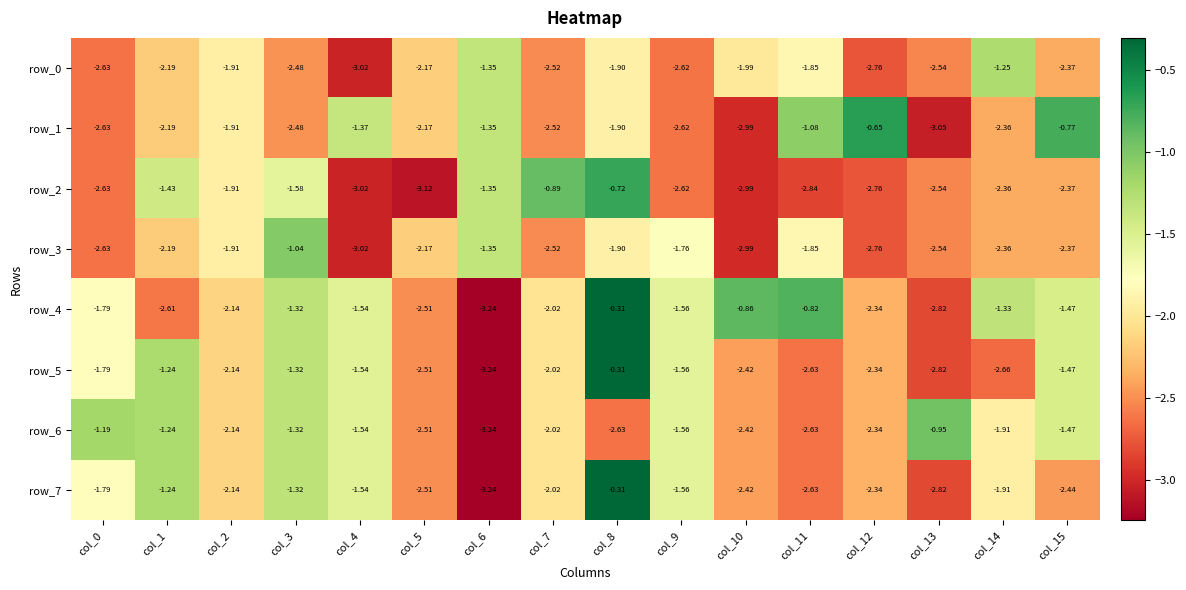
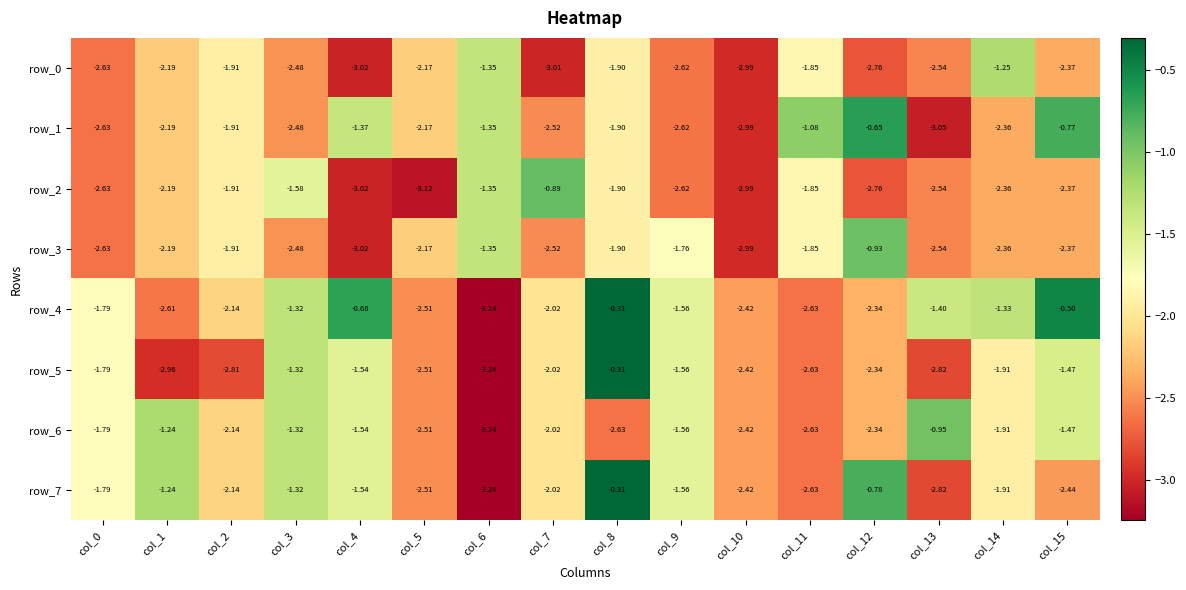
  {
    "row_0": {
      "col_0": -2.63,
      "col_1": -2.19,
      "col_2": -1.91,
      "col_3": -2.48,
      "col_4": -3.02,
      "col_5": -2.17,
      "col_6": -1.35,
-     "col_7": -2.52,
+     "col_7": -3.01,
      "col_8": -1.90,
      "col_9": -2.62,
-     "col_10": -1.99,
+     "col_10": -2.99,
      "col_11": -1.85,
      "col_12": -2.76,
      "col_13": -2.54,
      "col_14": -1.25,
      "col_15": -2.37
    },
    "row_1": {
      "col_0": -2.63,
      "col_1": -2.19,
      "col_2": -1.91,
      "col_3": -2.48,
      "col_4": -1.37,
      "col_5": -2.17,
      "col_6": -1.35,
      "col_7": -2.52,
      "col_8": -1.90,
      "col_9": -2.62,
      "col_10": -2.99,
      "col_11": -1.08,
      "col_12": -0.65,
      "col_13": -3.05,
      "col_14": -2.36,
      "col_15": -0.77
    },
    "row_2": {
      "col_0": -2.63,
-     "col_1": -1.43,
+     "col_1": -2.19,
      "col_2": -1.91,
      "col_3": -1.58,
      "col_4": -3.02,
      "col_5": -3.12,
      "col_6": -1.35,
      "col_7": -0.89,
-     "col_8": -0.72,
+     "col_8": -1.90,
      "col_9": -2.62,
      "col_10": -2.99,
-     "col_11": -2.84,
+     "col_11": -1.85,
      "col_12": -2.76,
      "col_13": -2.54,
      "col_14": -2.36,
      "col_15": -2.37
    },
    "row_3": {
      "col_0": -2.63,
      "col_1": -2.19,
      "col_2": -1.91,
-     "col_3": -1.04,
+     "col_3": -2.48,
      "col_4": -3.02,
      "col_5": -2.17,
      "col_6": -1.35,
      "col_7": -2.52,
      "col_8": -1.90,
      "col_9": -1.76,
      "col_10": -2.99,
      "col_11": -1.85,
-     "col_12": -2.76,
+     "col_12": -0.93,
      "col_13": -2.54,
      "col_14": -2.36,
      "col_15": -2.37
    },
    "row_4": {
      "col_0": -1.79,
      "col_1": -2.61,
      "col_2": -2.14,
      "col_3": -1.32,
-     "col_4": -1.54,
+     "col_4": -0.68,
      "col_5": -2.51,
      "col_6": -3.24,
      "col_7": -2.02,
      "col_8": -0.31,
      "col_9": -1.56,
-     "col_10": -0.86,
-     "col_11": -0.82,
+     "col_10": -2.42,
+     "col_11": -2.63,
      "col_12": -2.34,
-     "col_13": -2.82,
+     "col_13": -1.40,
      "col_14": -1.33,
-     "col_15": -1.47
+     "col_15": -0.50
    },
    "row_5": {
      "col_0": -1.79,
-     "col_1": -1.24,
-     "col_2": -2.14,
+     "col_1": -2.96,
+     "col_2": -2.81,
      "col_3": -1.32,
      "col_4": -1.54,
      "col_5": -2.51,
      "col_6": -3.24,
      "col_7": -2.02,
      "col_8": -0.31,
      "col_9": -1.56,
      "col_10": -2.42,
      "col_11": -2.63,
      "col_12": -2.34,
      "col_13": -2.82,
-     "col_14": -2.66,
+     "col_14": -1.91,
      "col_15": -1.47
    },
    "row_6": {
-     "col_0": -1.19,
+     "col_0": -1.79,
      "col_1": -1.24,
      "col_2": -2.14,
      "col_3": -1.32,
      "col_4": -1.54,
      "col_5": -2.51,
      "col_6": -3.24,
      "col_7": -2.02,
      "col_8": -2.63,
      "col_9": -1.56,
      "col_10": -2.42,
      "col_11": -2.63,
      "col_12": -2.34,
      "col_13": -0.95,
      "col_14": -1.91,
      "col_15": -1.47
    },
    "row_7": {
      "col_0": -1.79,
      "col_1": -1.24,
      "col_2": -2.14,
      "col_3": -1.32,
      "col_4": -1.54,
      "col_5": -2.51,
      "col_6": -3.24,
      "col_7": -2.02,
      "col_8": -0.31,
      "col_9": -1.56,
      "col_10": -2.42,
      "col_11": -2.63,
-     "col_12": -2.34,
+     "col_12": -0.78,
      "col_13": -2.82,
      "col_14": -1.91,
      "col_15": -2.44
    }
  }
